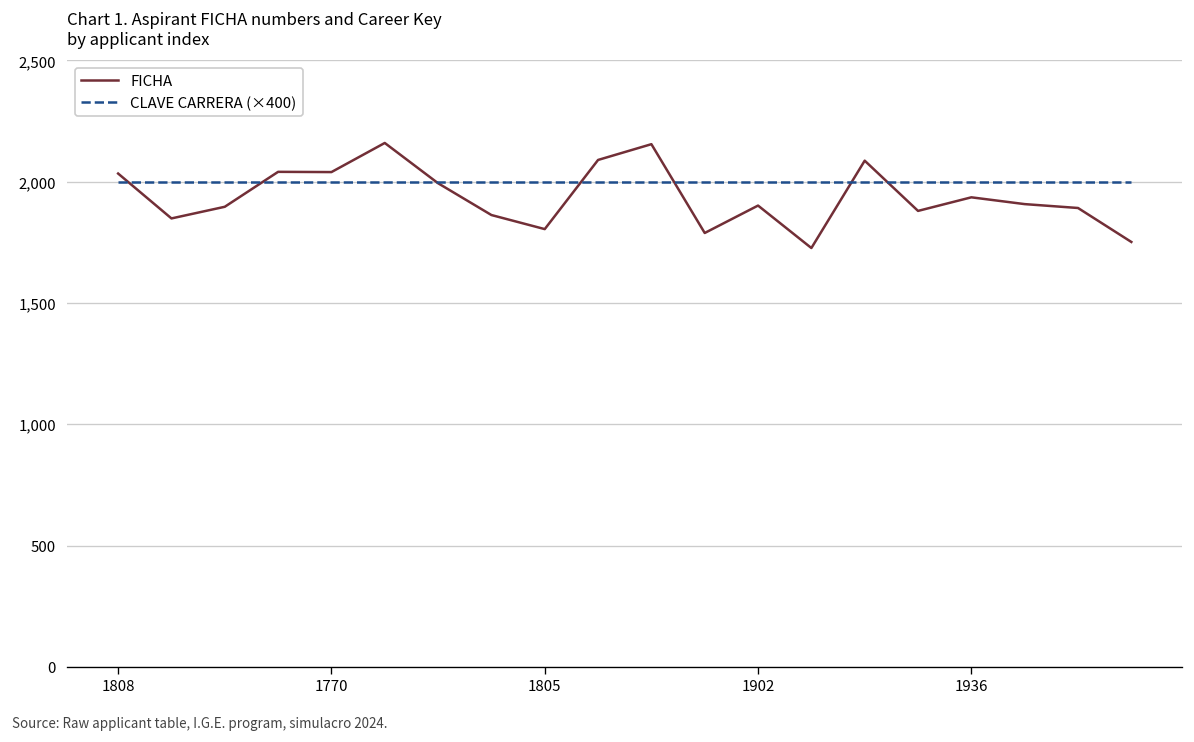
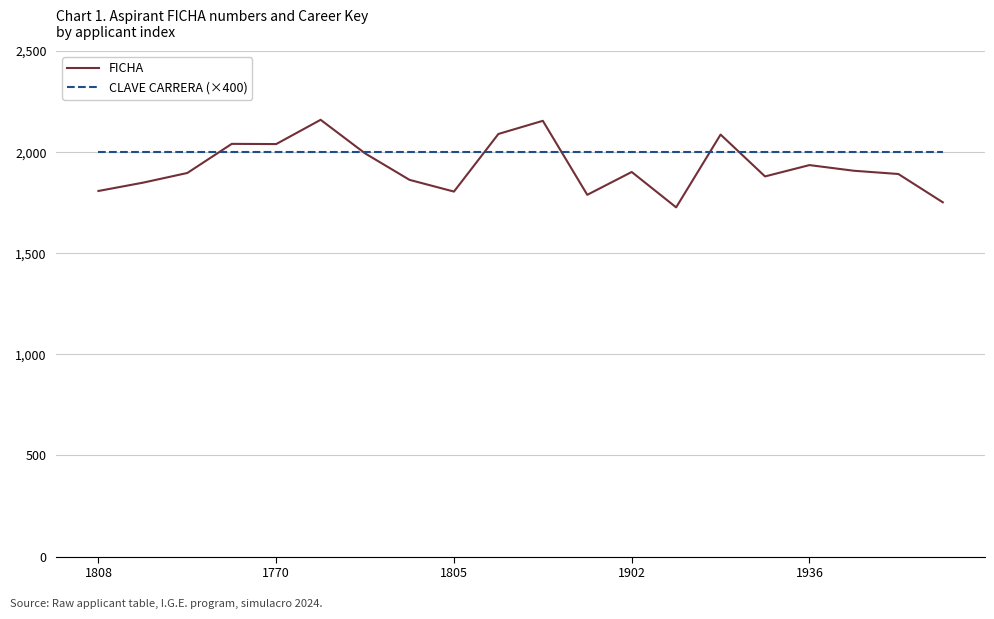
  {
    "FICHA": {
-     "1808": "2,030",
+     "1808": "1,810",
      "1770": "2,040",
      "1805": "1,810",
      "1902": "1,900",
      "1936": "1,940"
    },
    "CLAVE CARRERA (×400)": {
      "1808": "2,000",
      "1770": "2,000",
      "1805": "2,000",
      "1902": "2,000",
      "1936": "2,000"
    }
  }
